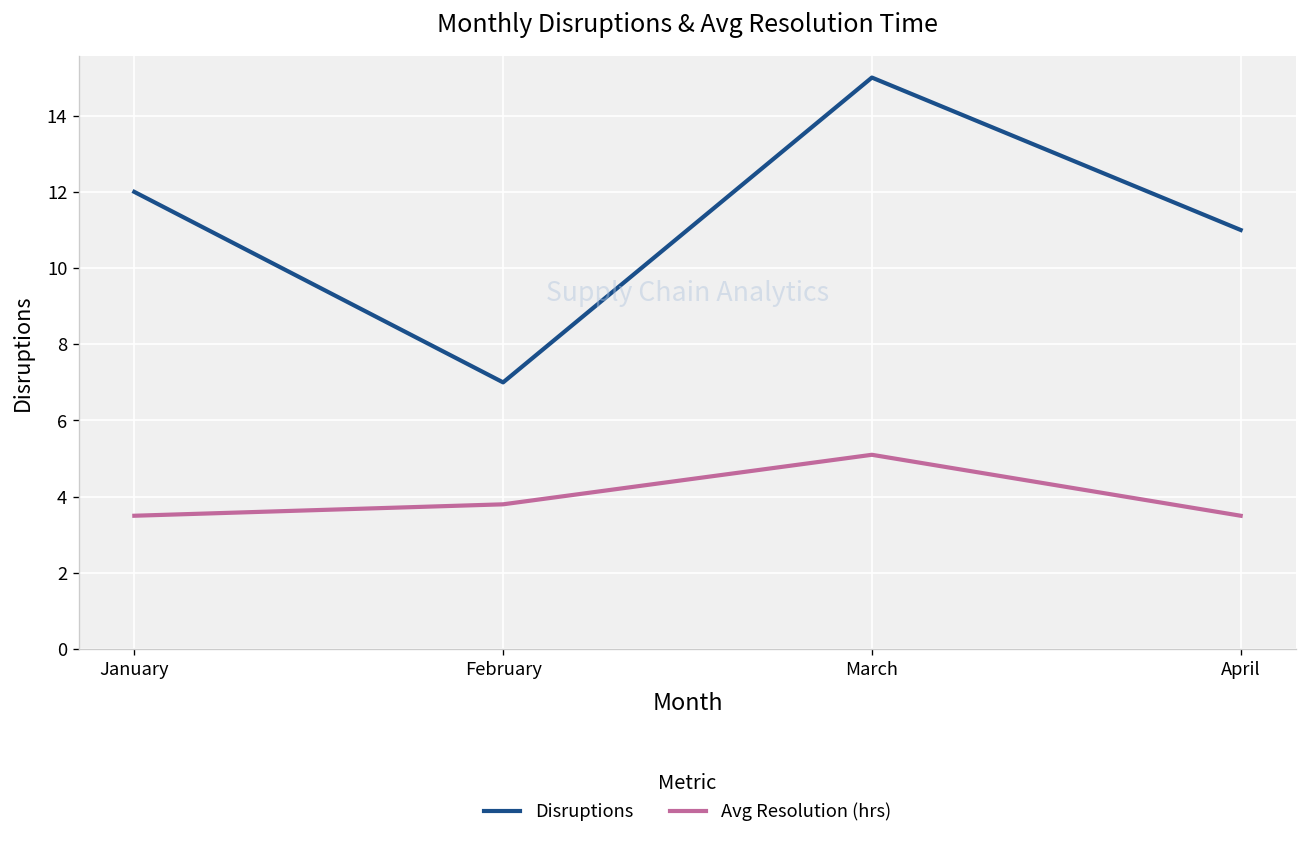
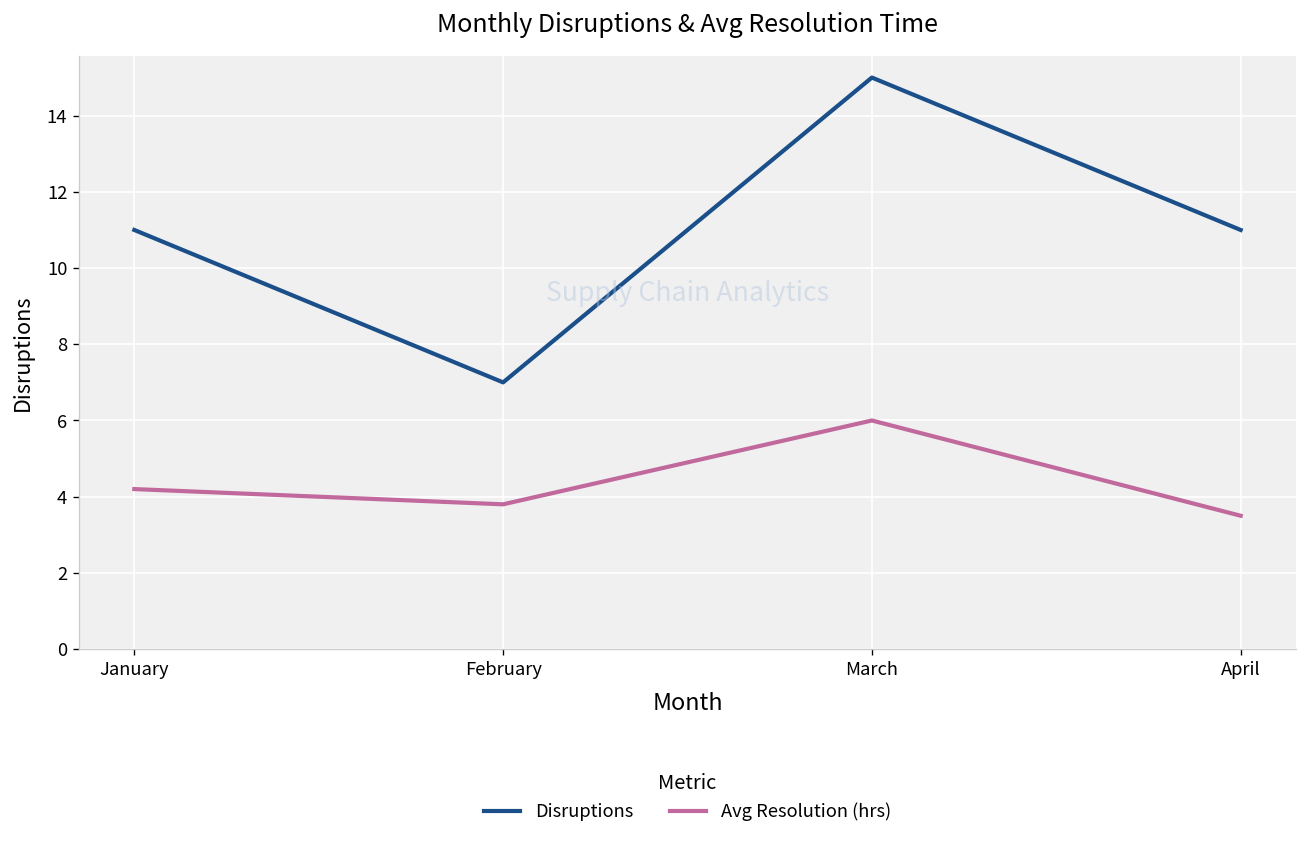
  {
    "Disruptions": {
-     "January": 12,
+     "January": 11,
      "February": 7,
      "March": 15,
      "April": 11
    },
    "Avg Resolution (hrs)": {
-     "January": 3.5,
+     "January": 4.2,
      "February": 3.8,
-     "March": 5.1,
+     "March": 6.0,
      "April": 3.5
    }
  }
